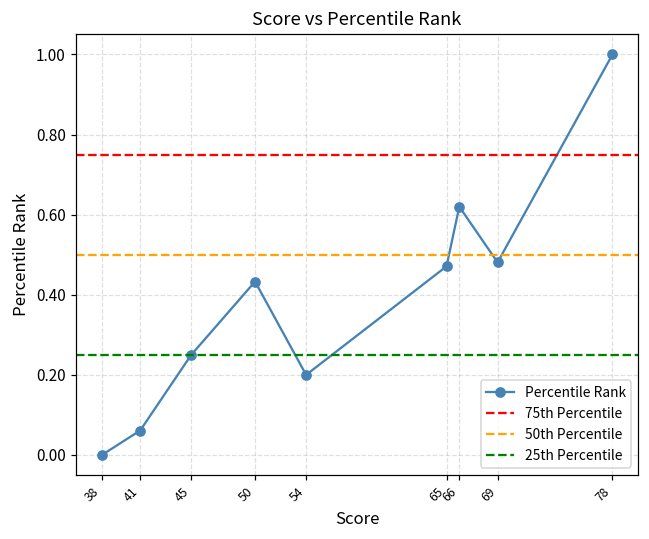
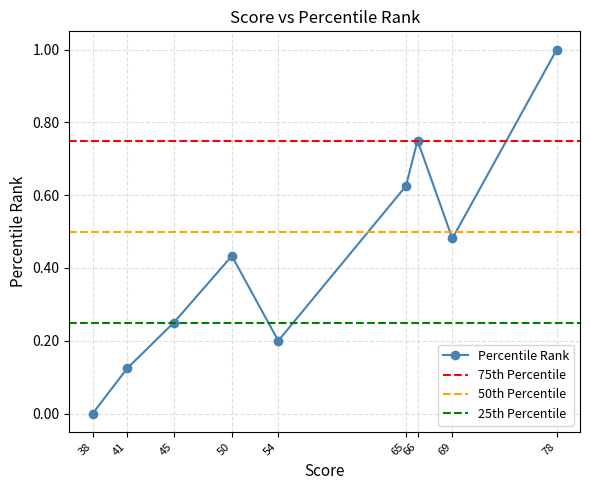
  {
    "38": 0.00,
-   "41": 0.06,
+   "41": 0.13,
    "45": 0.25,
    "50": 0.43,
    "54": 0.20,
-   "65": 0.47,
-   "66": 0.62,
+   "65": 0.63,
+   "66": 0.75,
    "69": 0.48,
    "78": 1.00
  }
